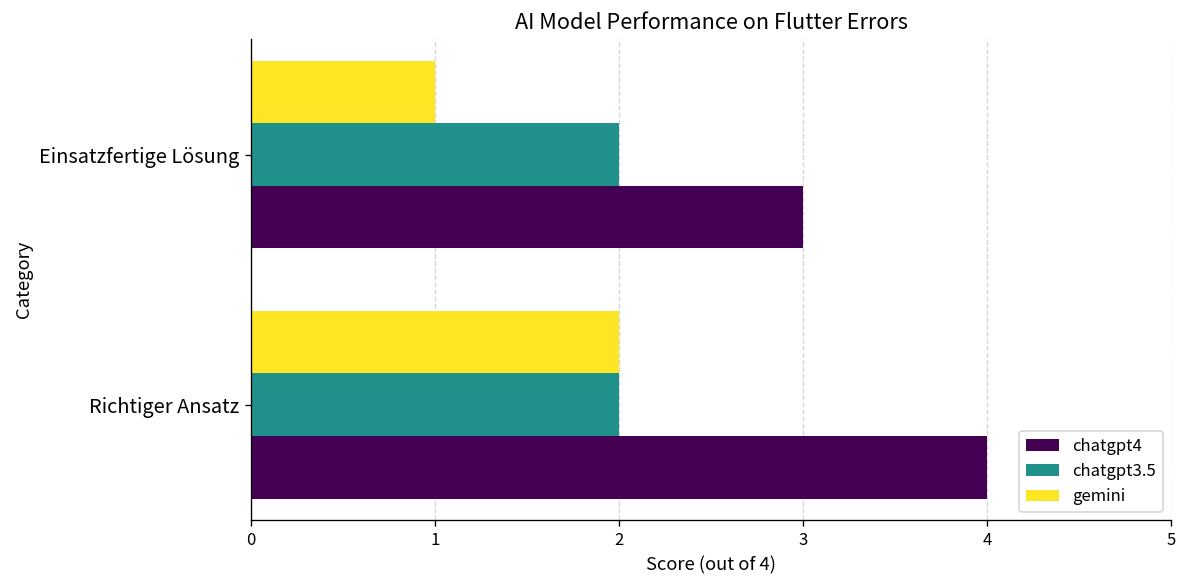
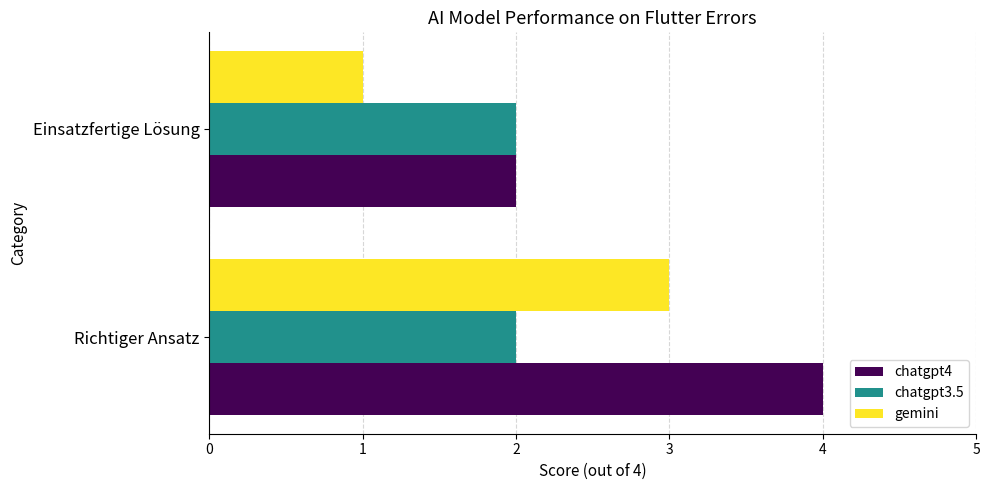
  {
    "chatgpt4": {
-     "Einsatzfertige Lösung": 3,
+     "Einsatzfertige Lösung": 2,
      "Richtiger Ansatz": 4
    },
    "chatgpt3.5": {
      "Einsatzfertige Lösung": 2,
      "Richtiger Ansatz": 2
    },
    "gemini": {
      "Einsatzfertige Lösung": 1,
-     "Richtiger Ansatz": 2
+     "Richtiger Ansatz": 3
    }
  }
